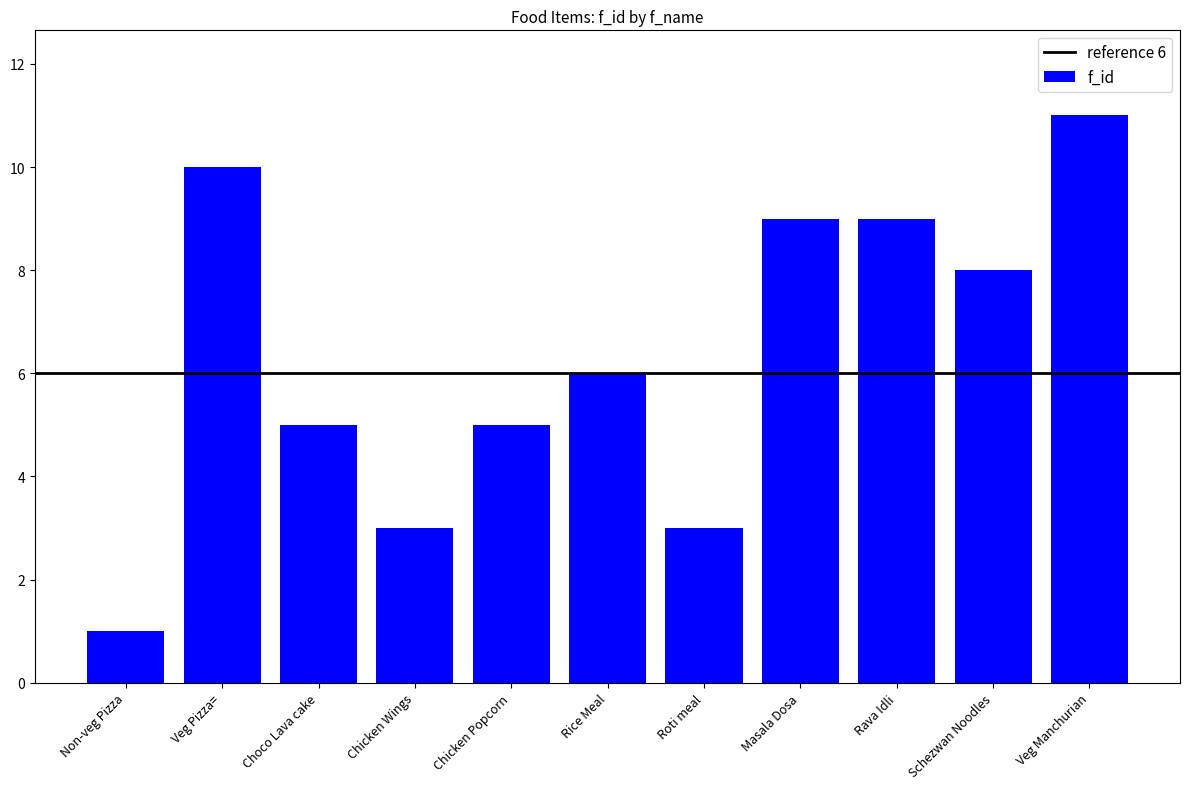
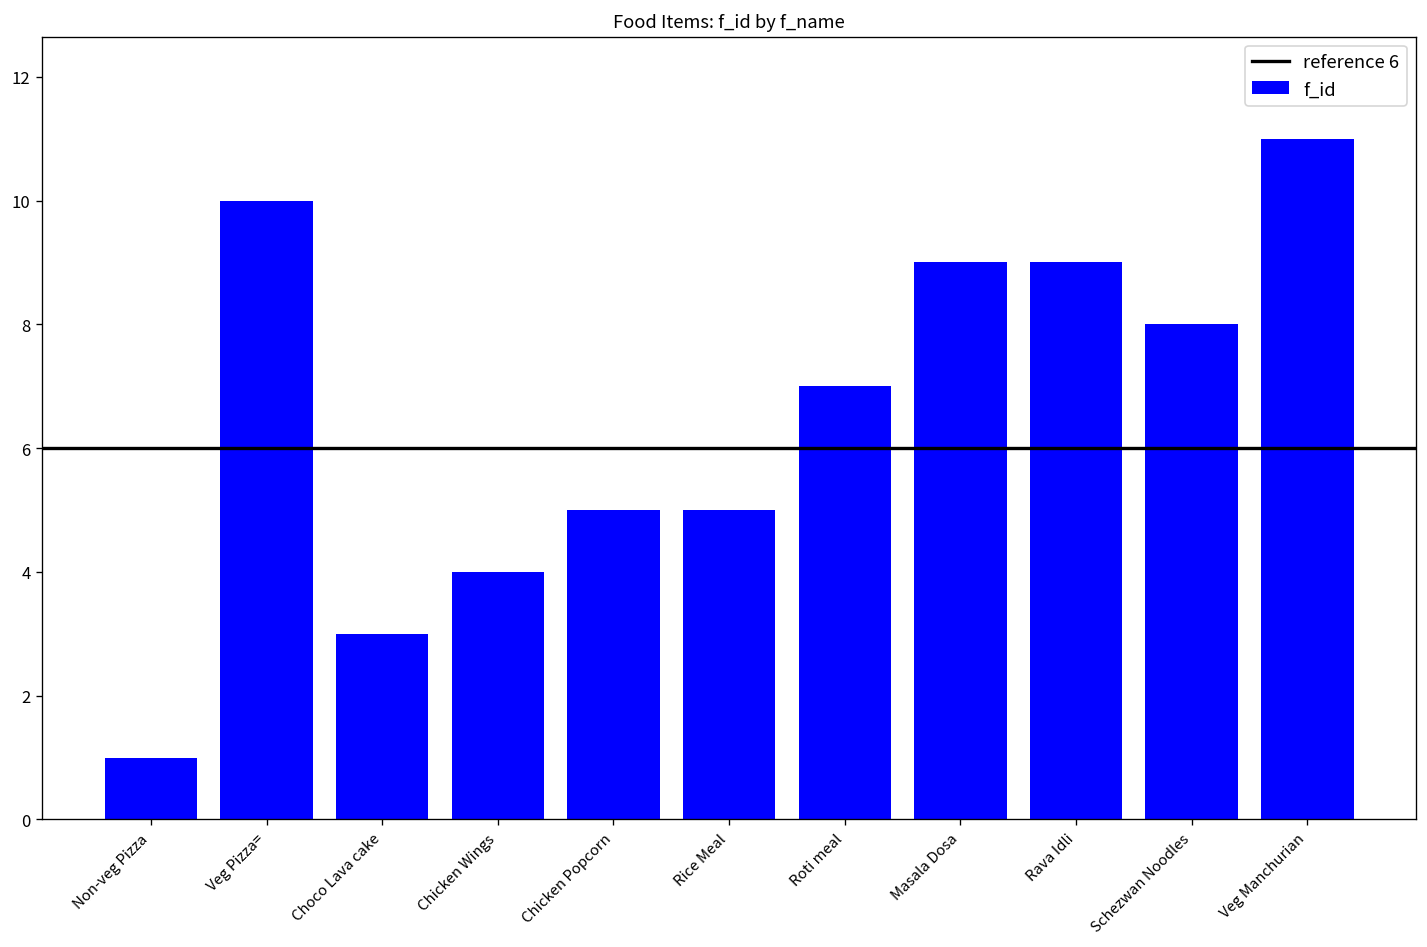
  {
    "Non-veg Pizza": 1,
    "Veg Pizza=": 10,
-   "Choco Lava cake": 5,
-   "Chicken Wings": 3,
+   "Choco Lava cake": 3,
+   "Chicken Wings": 4,
    "Chicken Popcorn": 5,
-   "Rice Meal": 6,
-   "Roti meal": 3,
+   "Rice Meal": 5,
+   "Roti meal": 7,
    "Masala Dosa": 9,
    "Rava Idli": 9,
    "Schezwan Noodles": 8,
    "Veg Manchurian": 11
  }
